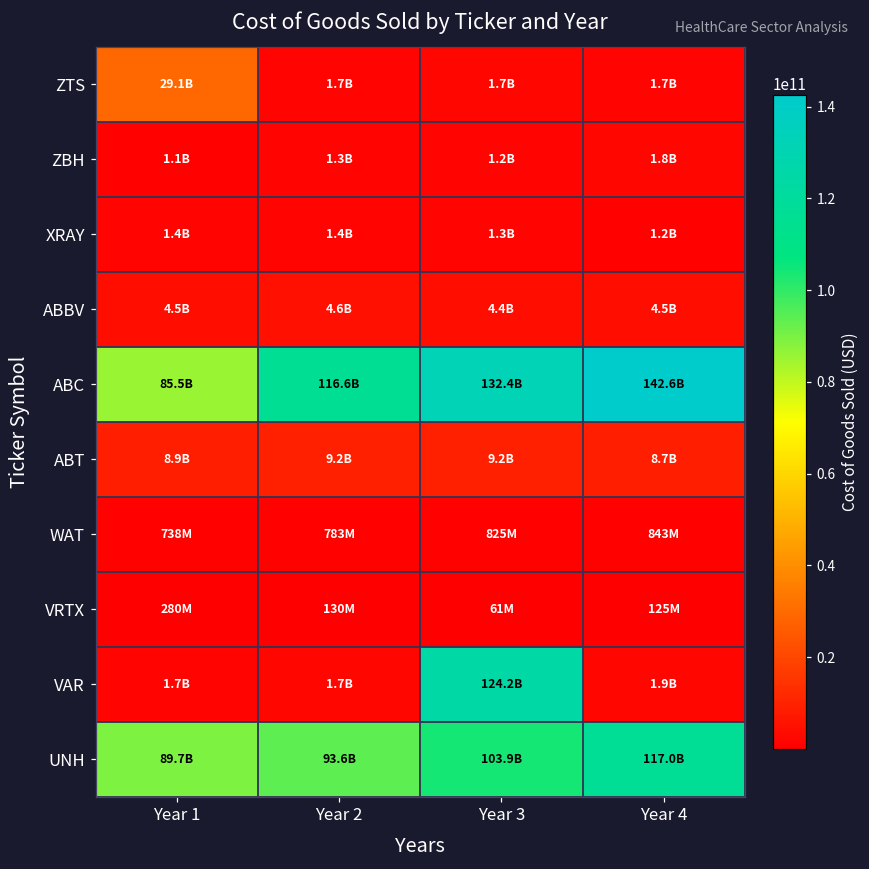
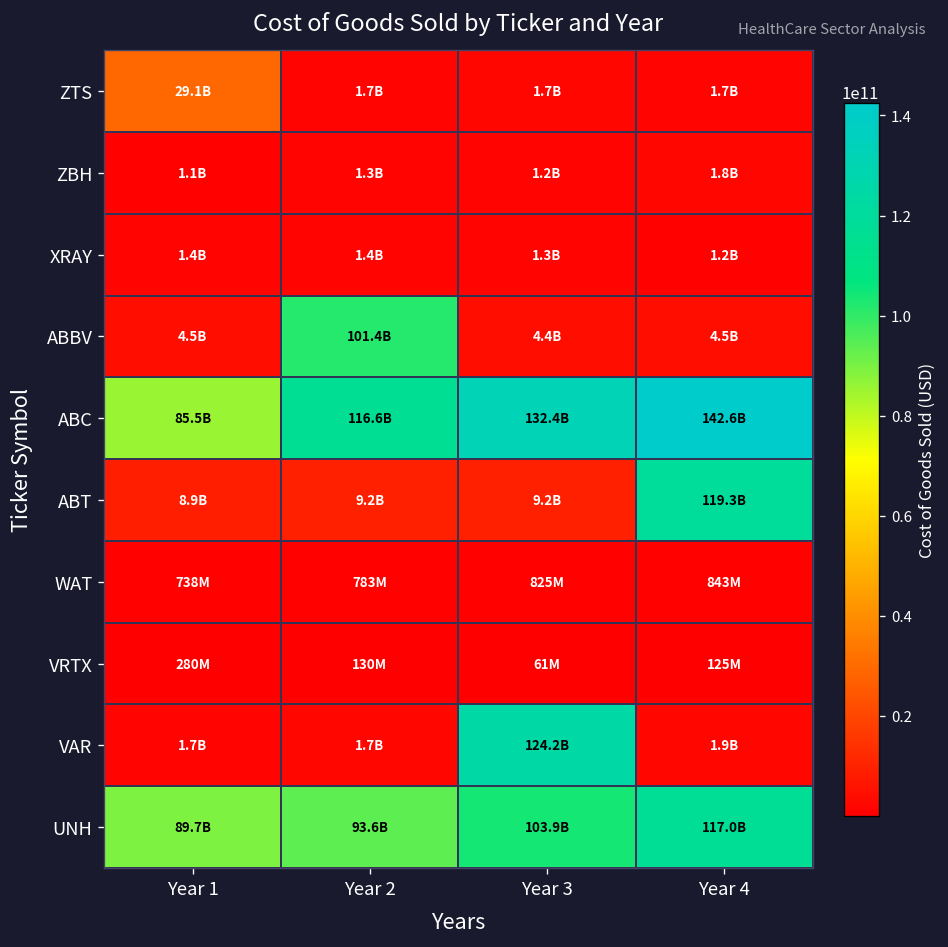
  {
    "ZTS": {
      "Year 1": "29.1B",
      "Year 2": "1.7B",
      "Year 3": "1.7B",
      "Year 4": "1.7B"
    },
    "ZBH": {
      "Year 1": "1.1B",
      "Year 2": "1.3B",
      "Year 3": "1.2B",
      "Year 4": "1.8B"
    },
    "XRAY": {
      "Year 1": "1.4B",
      "Year 2": "1.4B",
      "Year 3": "1.3B",
      "Year 4": "1.2B"
    },
    "ABBV": {
      "Year 1": "4.5B",
-     "Year 2": "4.6B",
+     "Year 2": "101.4B",
      "Year 3": "4.4B",
      "Year 4": "4.5B"
    },
    "ABC": {
      "Year 1": "85.5B",
      "Year 2": "116.6B",
      "Year 3": "132.4B",
      "Year 4": "142.6B"
    },
    "ABT": {
      "Year 1": "8.9B",
      "Year 2": "9.2B",
      "Year 3": "9.2B",
-     "Year 4": "8.7B"
+     "Year 4": "119.3B"
    },
    "WAT": {
      "Year 1": "738M",
      "Year 2": "783M",
      "Year 3": "825M",
      "Year 4": "843M"
    },
    "VRTX": {
      "Year 1": "280M",
      "Year 2": "130M",
      "Year 3": "61M",
      "Year 4": "125M"
    },
    "VAR": {
      "Year 1": "1.7B",
      "Year 2": "1.7B",
      "Year 3": "124.2B",
      "Year 4": "1.9B"
    },
    "UNH": {
      "Year 1": "89.7B",
      "Year 2": "93.6B",
      "Year 3": "103.9B",
      "Year 4": "117.0B"
    }
  }
